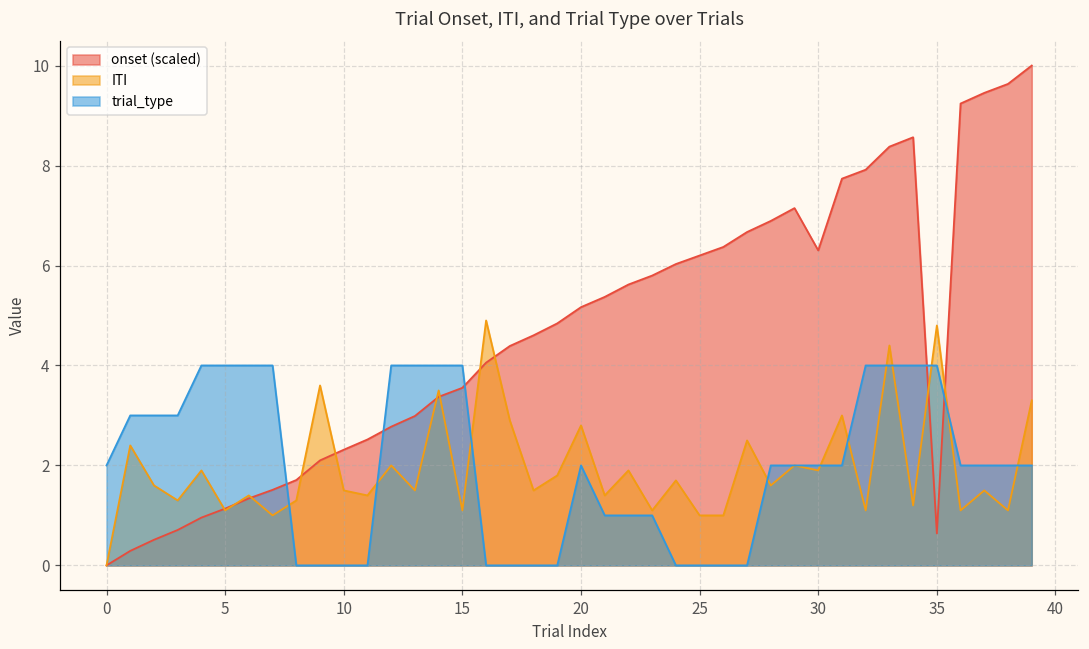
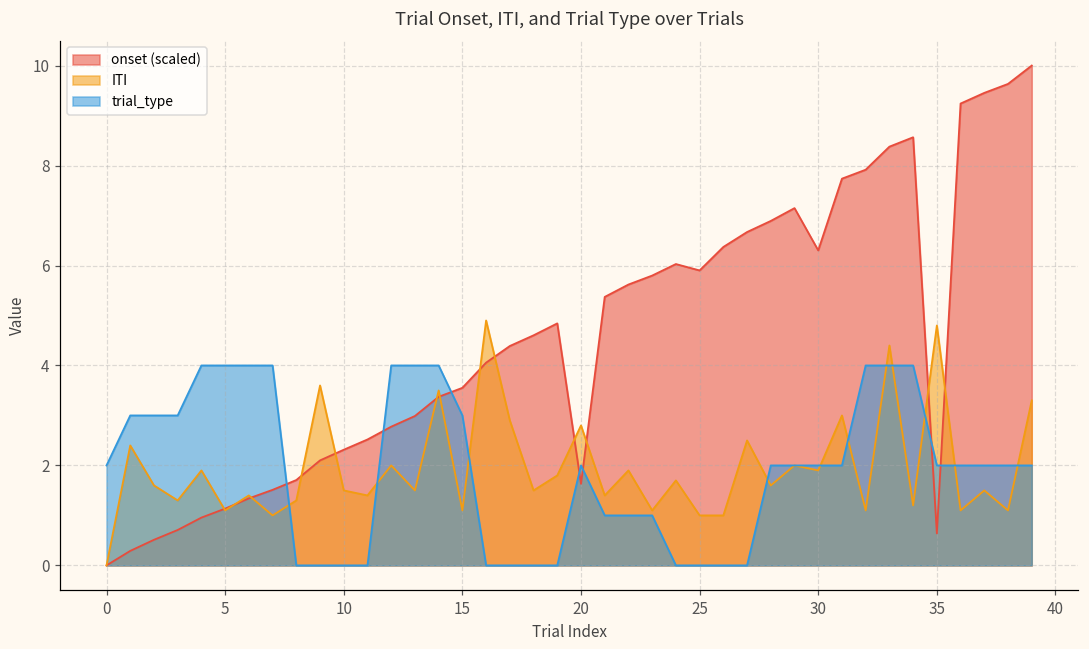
  {
    "onset (scaled)": {
      "10": 2.3,
      "15": 3.6,
-     "20": 5.2,
-     "25": 6.2,
+     "20": 1.6,
+     "25": 5.9,
      "30": 6.3,
      "35": 0.6
    },
    "ITI": {
      "10": 1.5,
      "15": 1.1,
      "20": 2.8,
      "25": 1.0,
      "30": 1.9,
      "35": 4.8
    },
    "trial_type": {
      "0": 2,
      "5": 4,
      "10": 0,
-     "15": 4,
+     "15": 3,
      "20": 2,
      "25": 0,
      "30": 2,
-     "35": 4
+     "35": 2
    }
  }
